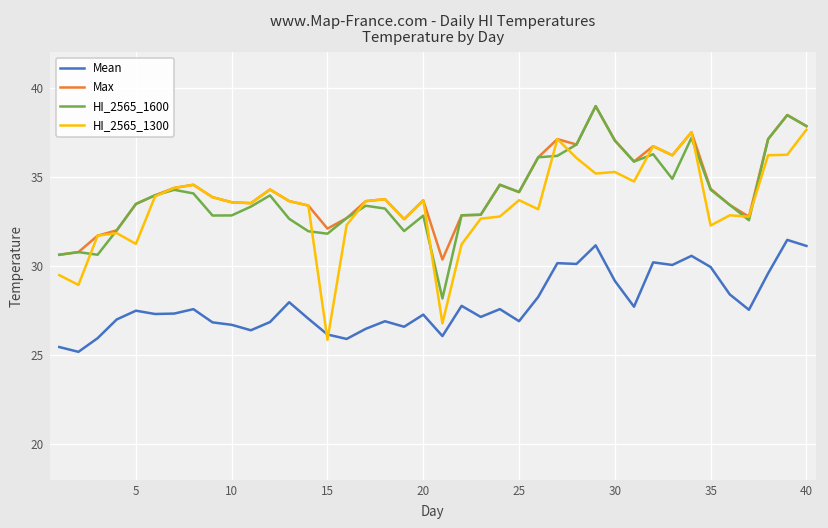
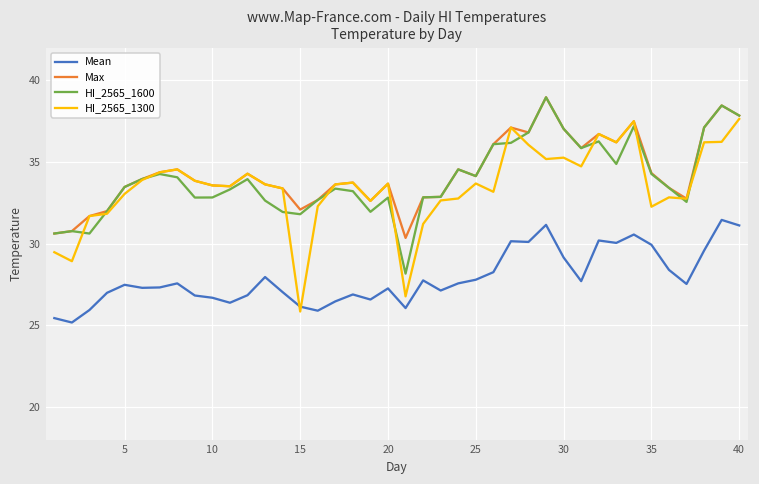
  {
    "Mean": {
      "5": 27.5,
      "10": 26.7,
      "15": 26.1,
      "20": 27.3,
-     "25": 26.9,
+     "25": 27.8,
      "30": 29.2,
      "35": 29.9,
      "40": 31.1
    },
    "Max": {
      "15": 32.1
    },
    "HI_2565_1600": {
      "10": 32.8,
      "15": 31.8,
      "20": 32.8
    },
    "HI_2565_1300": {
-     "5": 31.2,
+     "5": 33.0,
      "15": 25.8,
      "25": 33.7,
      "30": 35.3,
      "35": 32.3,
      "40": 37.6
    }
  }
